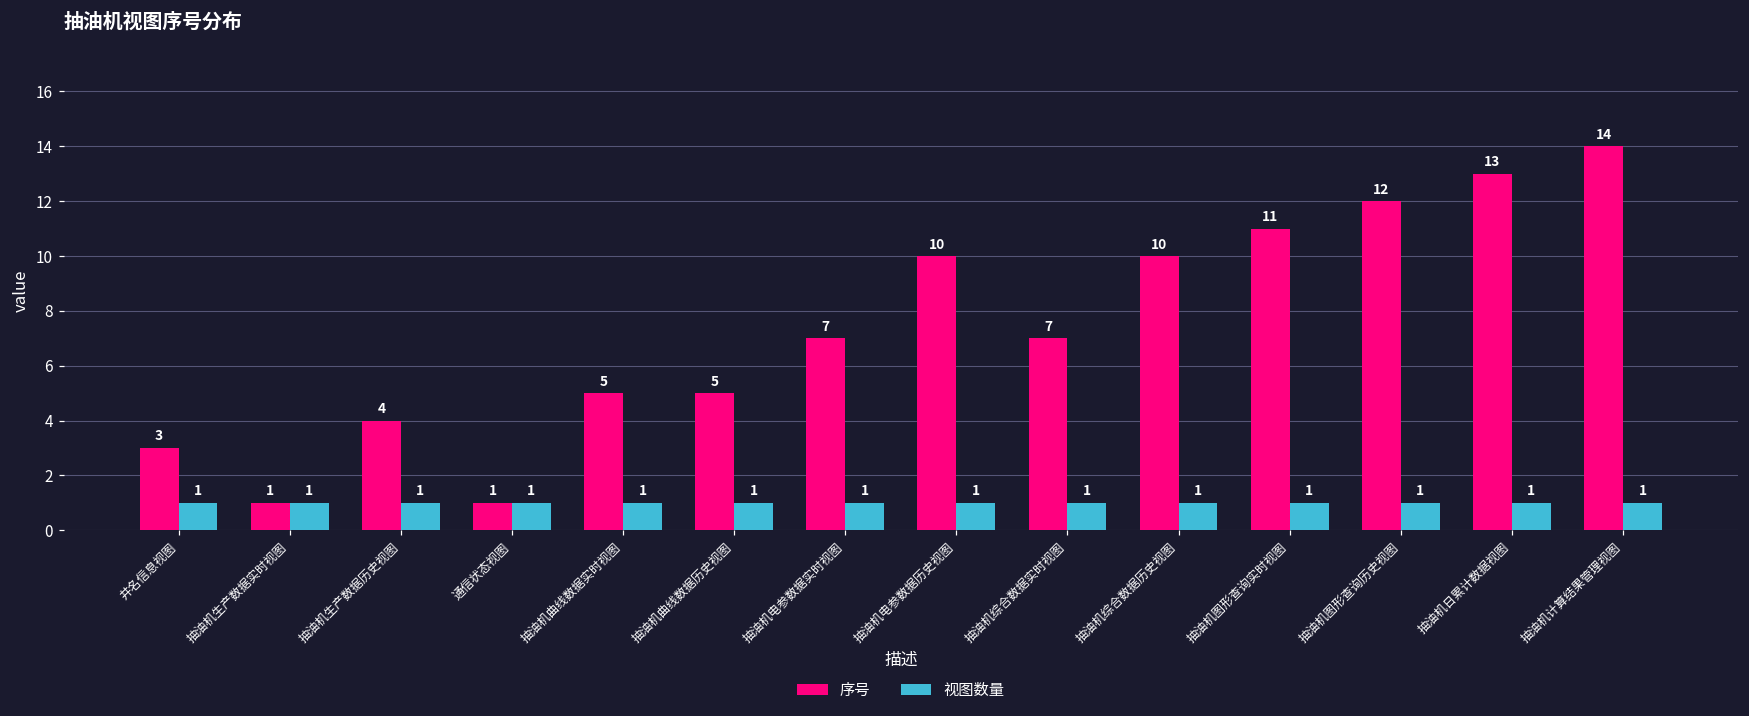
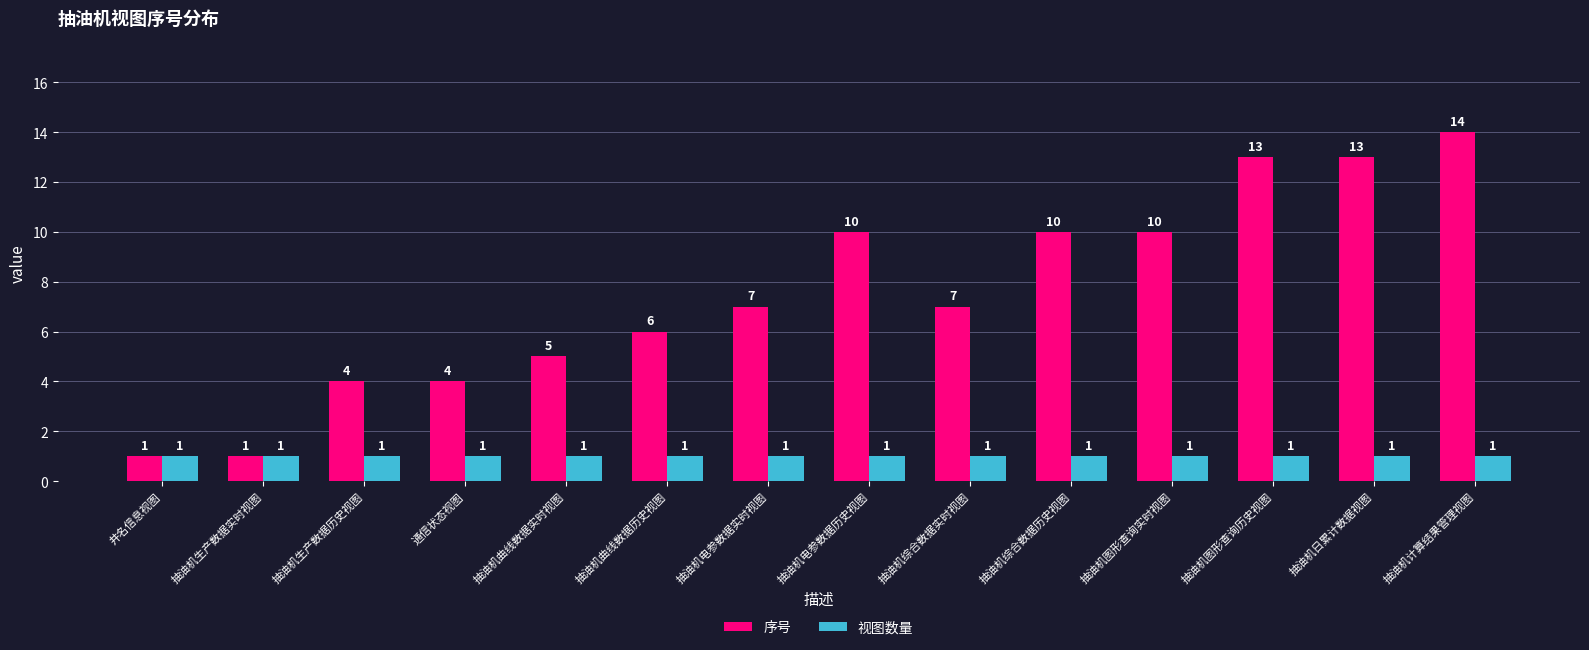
  {
    "序号": {
-     "井名信息视图": 3,
+     "井名信息视图": 1,
      "抽油机生产数据实时视图": 1,
      "抽油机生产数据历史视图": 4,
-     "通信状态视图": 1,
+     "通信状态视图": 4,
      "抽油机曲线数据实时视图": 5,
-     "抽油机曲线数据历史视图": 5,
+     "抽油机曲线数据历史视图": 6,
      "抽油机电参数据实时视图": 7,
      "抽油机电参数据历史视图": 10,
      "抽油机综合数据实时视图": 7,
      "抽油机综合数据历史视图": 10,
-     "抽油机图形查询实时视图": 11,
-     "抽油机图形查询历史视图": 12,
+     "抽油机图形查询实时视图": 10,
+     "抽油机图形查询历史视图": 13,
      "抽油机日累计数据视图": 13,
      "抽油机计算结果管理视图": 14
    },
    "视图数量": {
      "井名信息视图": 1,
      "抽油机生产数据实时视图": 1,
      "抽油机生产数据历史视图": 1,
      "通信状态视图": 1,
      "抽油机曲线数据实时视图": 1,
      "抽油机曲线数据历史视图": 1,
      "抽油机电参数据实时视图": 1,
      "抽油机电参数据历史视图": 1,
      "抽油机综合数据实时视图": 1,
      "抽油机综合数据历史视图": 1,
      "抽油机图形查询实时视图": 1,
      "抽油机图形查询历史视图": 1,
      "抽油机日累计数据视图": 1,
      "抽油机计算结果管理视图": 1
    }
  }
